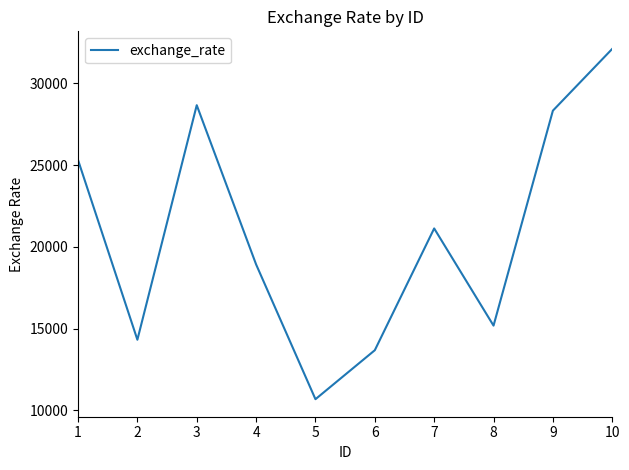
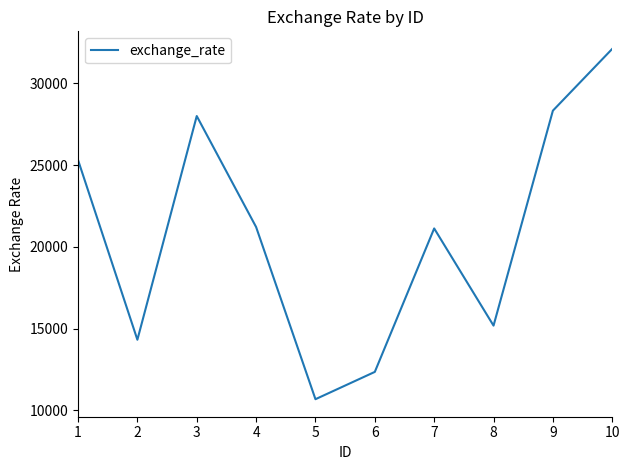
  {
    "1": 25300,
    "2": 14300,
-   "3": 28700,
-   "4": 18900,
+   "3": 28000,
+   "4": 21200,
    "5": 10700,
-   "6": 13700,
+   "6": 12400,
    "7": 21100,
    "8": 15200,
    "9": 28300,
    "10": 32100
  }
